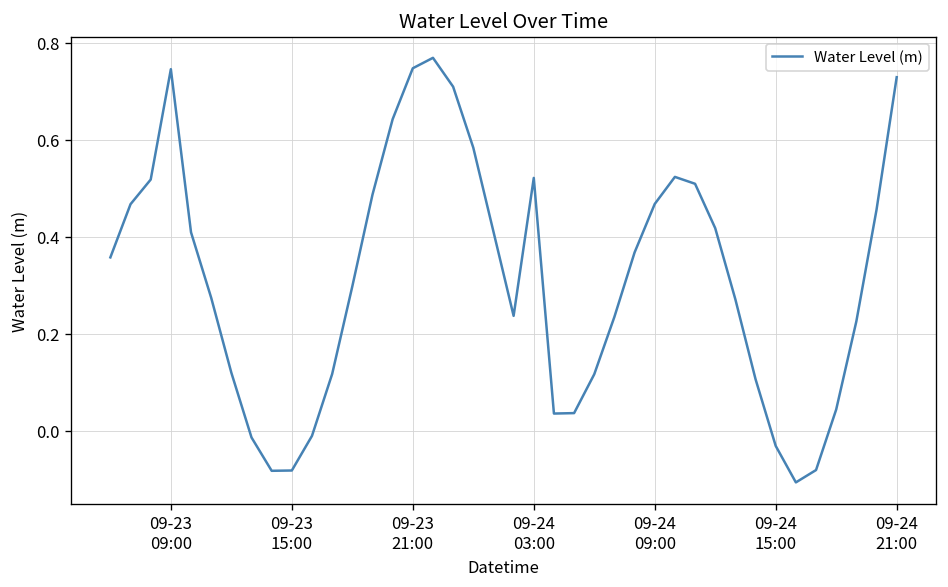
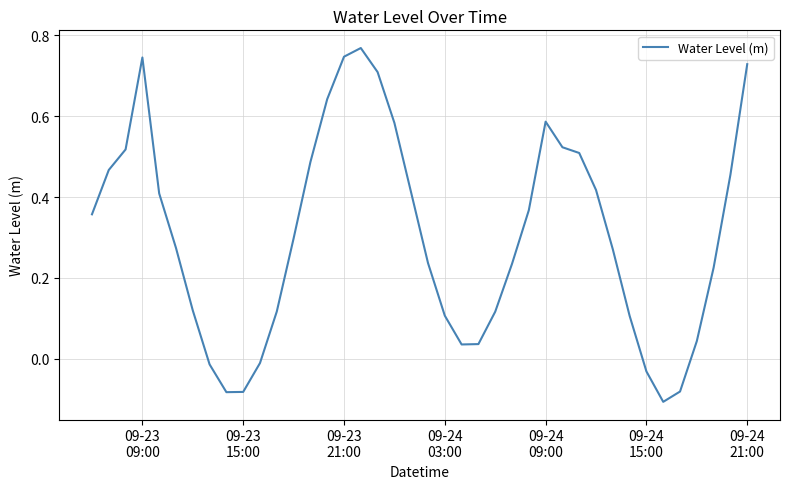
  {
    "09-23 09:00": 0.75,
    "09-23 15:00": -0.08,
    "09-23 21:00": 0.75,
-   "09-24 03:00": 0.52,
-   "09-24 09:00": 0.47,
+   "09-24 03:00": 0.11,
+   "09-24 09:00": 0.59,
    "09-24 15:00": -0.03,
    "09-24 21:00": 0.73
  }
